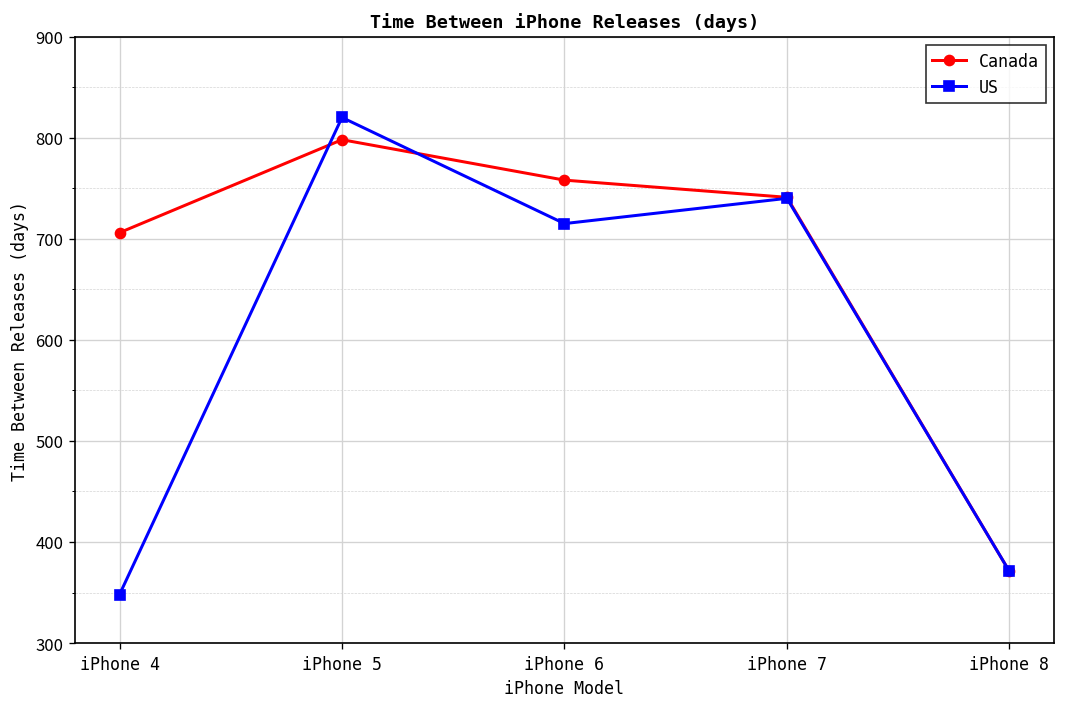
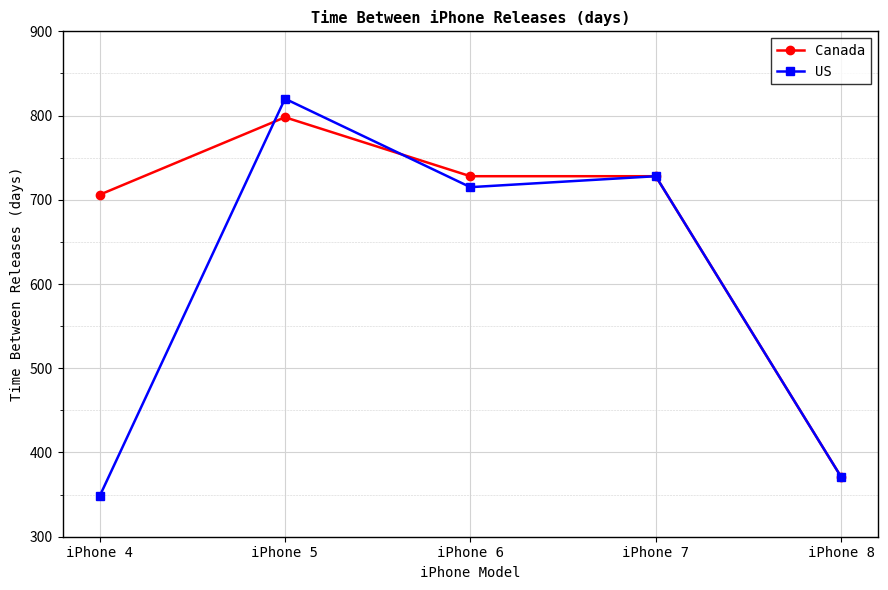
  {
    "Canada": {
      "iPhone 4": 710,
      "iPhone 5": 800,
-     "iPhone 6": 760,
-     "iPhone 7": 740
+     "iPhone 6": 730,
+     "iPhone 7": 730
    },
    "US": {
      "iPhone 4": 350,
      "iPhone 5": 820,
      "iPhone 6": 720,
-     "iPhone 7": 740
+     "iPhone 7": 730
    }
  }
